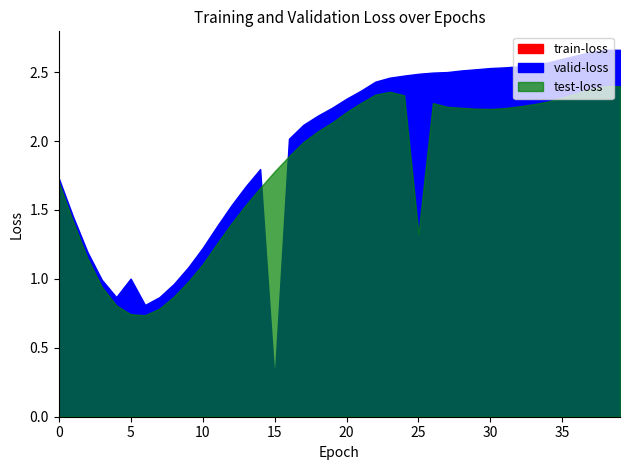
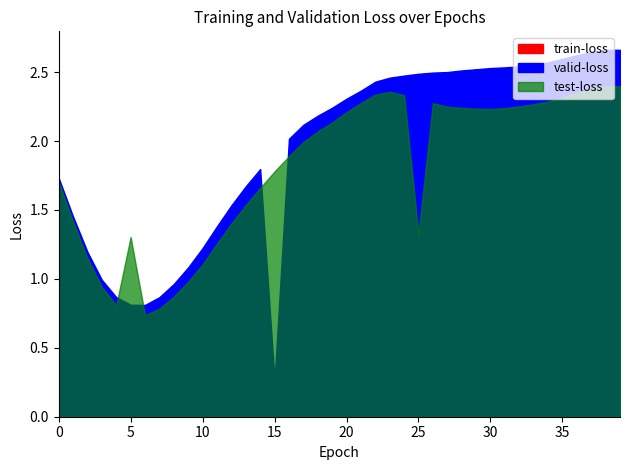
  {
    "valid-loss": {
      "0": 1.73,
-     "5": 1.00,
+     "5": 0.81,
      "10": 1.22,
      "15": 0.26,
      "20": 2.31,
      "25": 2.49,
      "30": 2.53
    },
    "test-loss": {
      "0": 1.70,
-     "5": 0.74,
+     "5": 1.30,
      "10": 1.11,
      "15": 1.78,
      "20": 2.21,
      "25": 1.33,
      "30": 2.23
    }
  }
